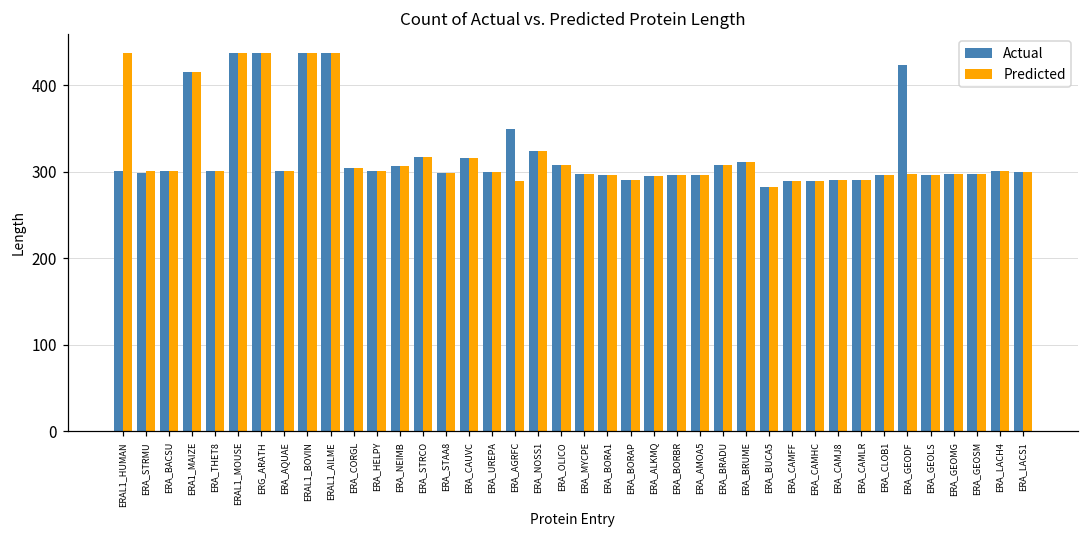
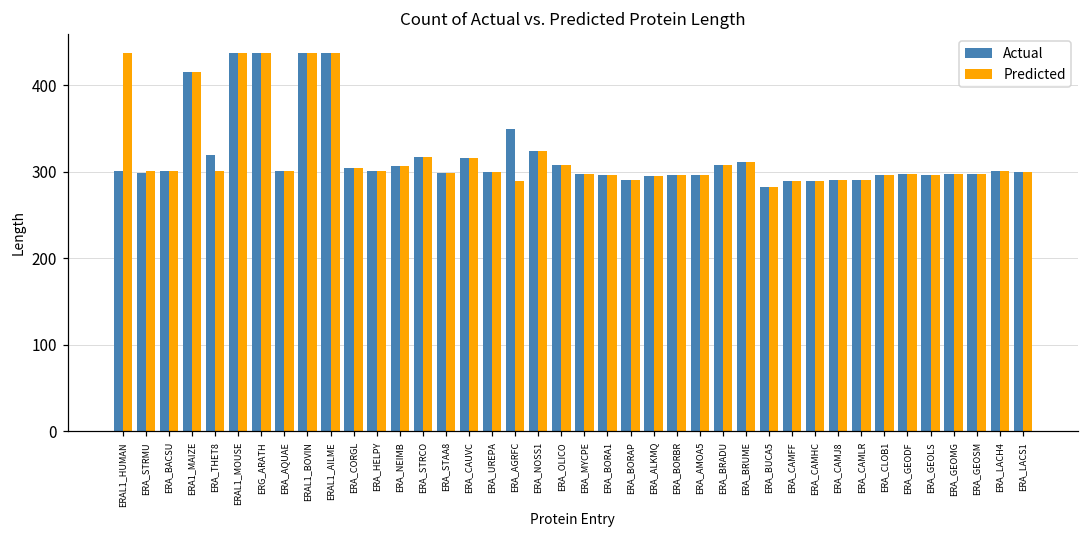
  {
    "Actual": {
      "ERAL1_HUMAN": 300,
      "ERA_STRMU": 300,
      "ERA_BACSU": 300,
      "ERA1_MAIZE": 420,
-     "ERA_THET8": 300,
+     "ERA_THET8": 320,
      "ERAL1_MOUSE": 440,
      "ERG_ARATH": 440,
      "ERA_AQUAE": 300,
      "ERAL1_BOVIN": 440,
      "ERAL1_AILME": 440,
      "ERA_CORGL": 310,
      "ERA_HELPY": 300,
      "ERA_NEIMB": 310,
      "ERA_STRCO": 320,
      "ERA_STAA8": 300,
      "ERA_CAUVC": 320,
      "ERA_UREPA": 300,
      "ERA_AGRFC": 350,
      "ERA_NOSS1": 320,
      "ERA_OLICO": 310,
      "ERA_MYCPE": 300,
      "ERA_BORA1": 300,
      "ERA_BORAP": 290,
      "ERA_ALKMQ": 300,
      "ERA_BORBR": 300,
      "ERA_AMOA5": 300,
      "ERA_BRADU": 310,
      "ERA_BRUME": 310,
      "ERA_BUCA5": 280,
      "ERA_CAMFF": 290,
      "ERA_CAMHC": 290,
      "ERA_CAMJ8": 290,
      "ERA_CAMLR": 290,
      "ERA_CLOB1": 300,
-     "ERA_GEODF": 420,
+     "ERA_GEODF": 300,
      "ERA_GEOLS": 300,
      "ERA_GEOMG": 300,
      "ERA_GEOSM": 300,
      "ERA_LACH4": 300,
      "ERA_LACS1": 300
    },
    "Predicted": {
      "ERAL1_HUMAN": 440,
      "ERA_STRMU": 300,
      "ERA_BACSU": 300,
      "ERA1_MAIZE": 420,
      "ERA_THET8": 300,
      "ERAL1_MOUSE": 440,
      "ERG_ARATH": 440,
      "ERA_AQUAE": 300,
      "ERAL1_BOVIN": 440,
      "ERAL1_AILME": 440,
      "ERA_CORGL": 310,
      "ERA_HELPY": 300,
      "ERA_NEIMB": 310,
      "ERA_STRCO": 320,
      "ERA_STAA8": 300,
      "ERA_CAUVC": 320,
      "ERA_UREPA": 300,
      "ERA_AGRFC": 290,
      "ERA_NOSS1": 320,
      "ERA_OLICO": 310,
      "ERA_MYCPE": 300,
      "ERA_BORA1": 300,
      "ERA_BORAP": 290,
      "ERA_ALKMQ": 300,
      "ERA_BORBR": 300,
      "ERA_AMOA5": 300,
      "ERA_BRADU": 310,
      "ERA_BRUME": 310,
      "ERA_BUCA5": 280,
      "ERA_CAMFF": 290,
      "ERA_CAMHC": 290,
      "ERA_CAMJ8": 290,
      "ERA_CAMLR": 290,
      "ERA_CLOB1": 300,
      "ERA_GEODF": 300,
      "ERA_GEOLS": 300,
      "ERA_GEOMG": 300,
      "ERA_GEOSM": 300,
      "ERA_LACH4": 300,
      "ERA_LACS1": 300
    }
  }
